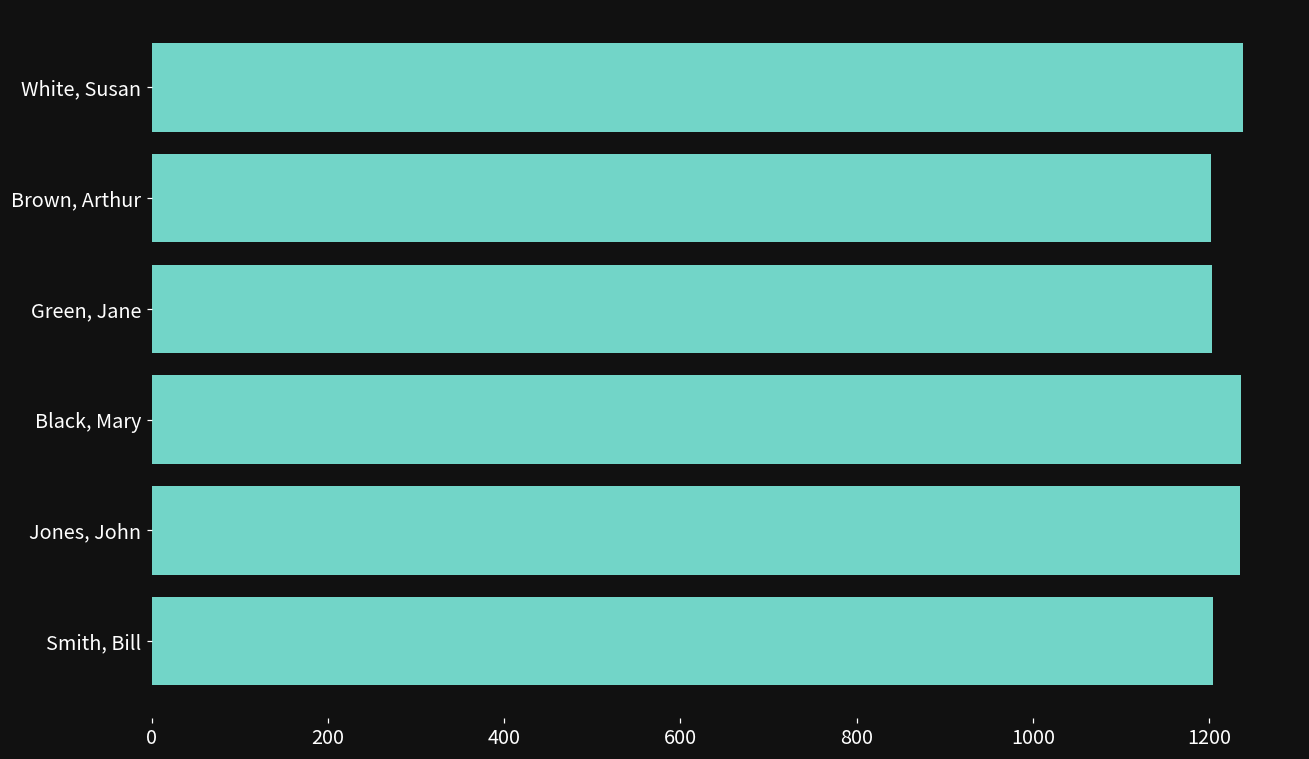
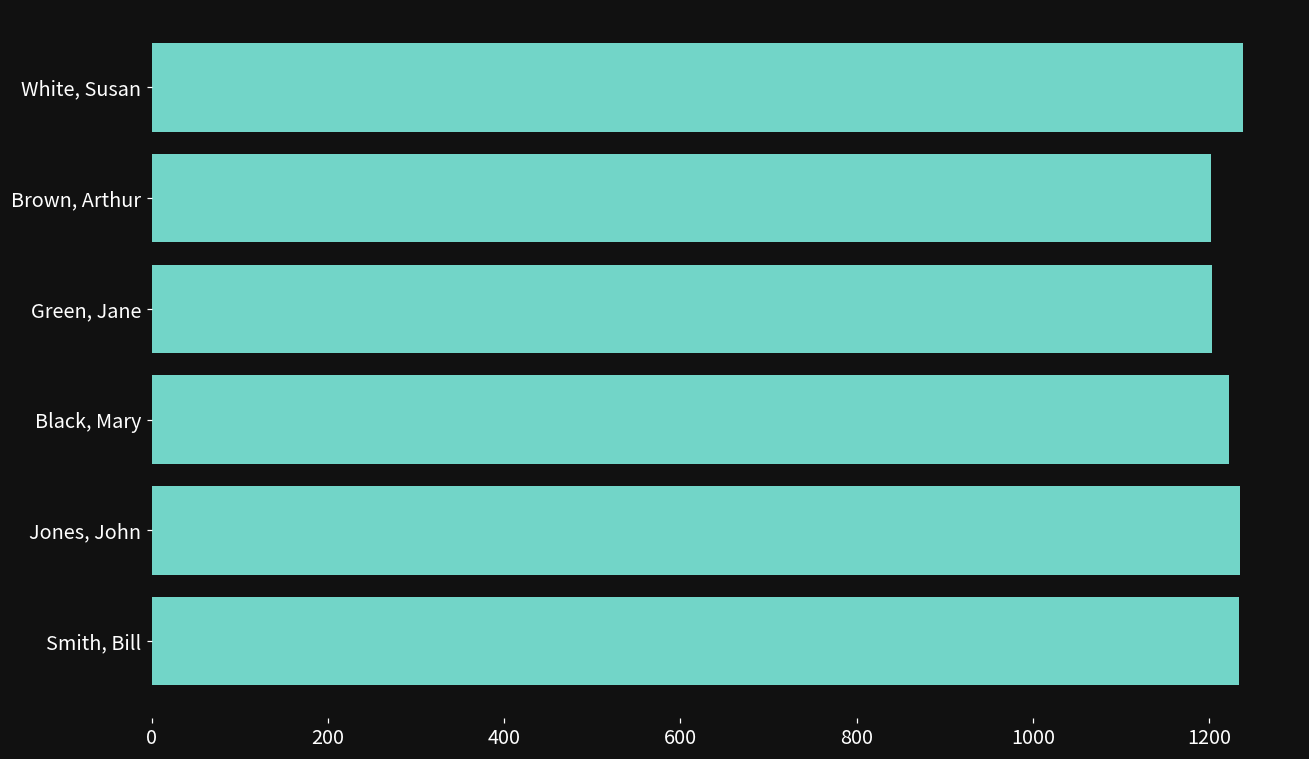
  {
    "White, Susan": 1240,
    "Brown, Arthur": 1200,
    "Green, Jane": 1200,
-   "Black, Mary": 1240,
+   "Black, Mary": 1220,
    "Jones, John": 1240,
-   "Smith, Bill": 1200
+   "Smith, Bill": 1230
  }
